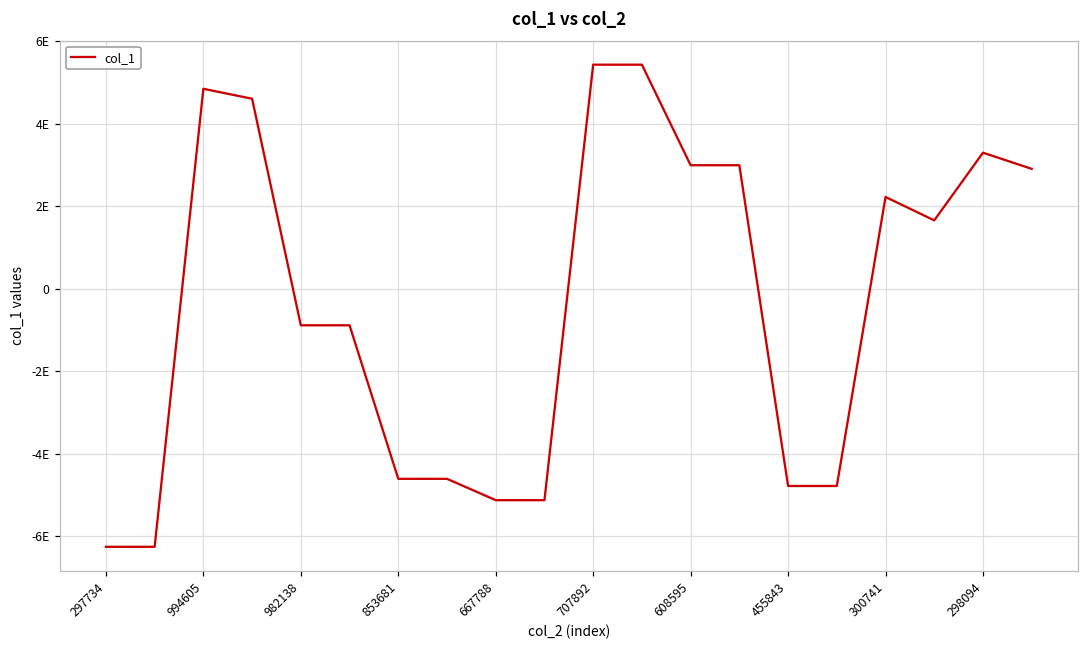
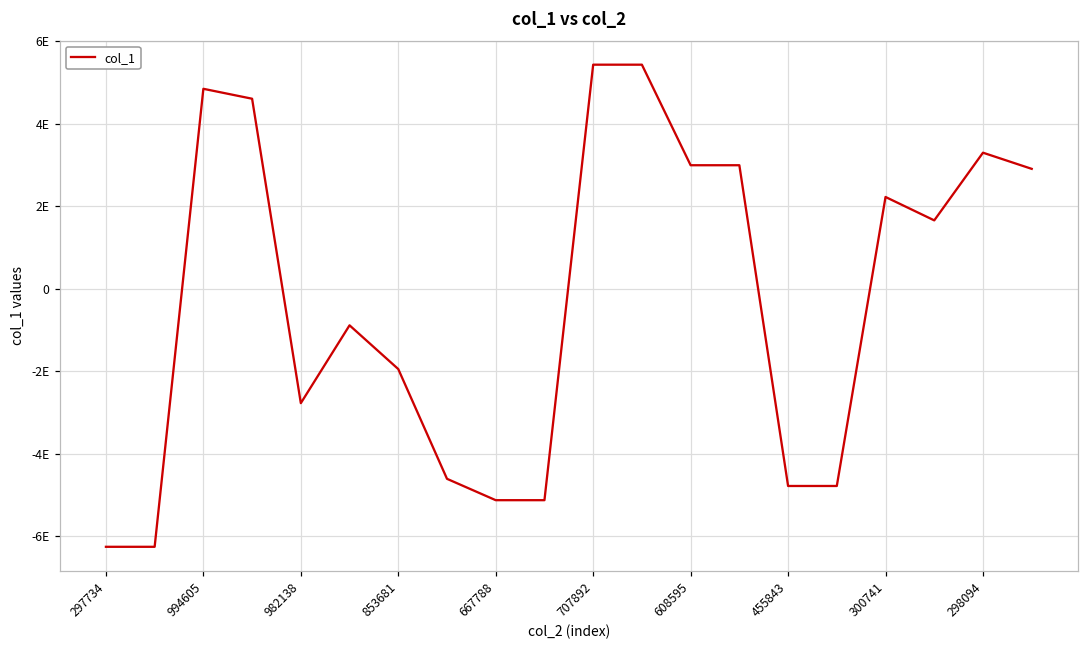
  {
    "297734": "-6.2E",
    "994605": "4.8E",
-   "982138": "-0.9E",
-   "853681": "-4.6E",
+   "982138": "-2.8E",
+   "853681": "-1.9E",
    "667788": "-5.1E",
    "707892": "5.4E",
    "608595": "3.0E",
    "455843": "-4.8E",
    "300741": "2.2E",
    "298094": "3.3E"
  }
